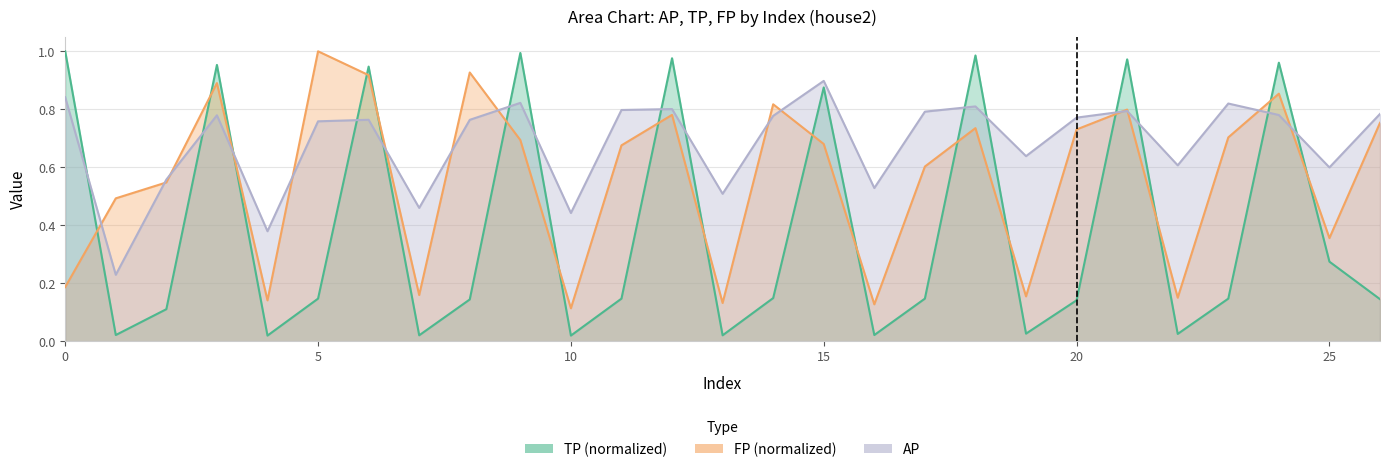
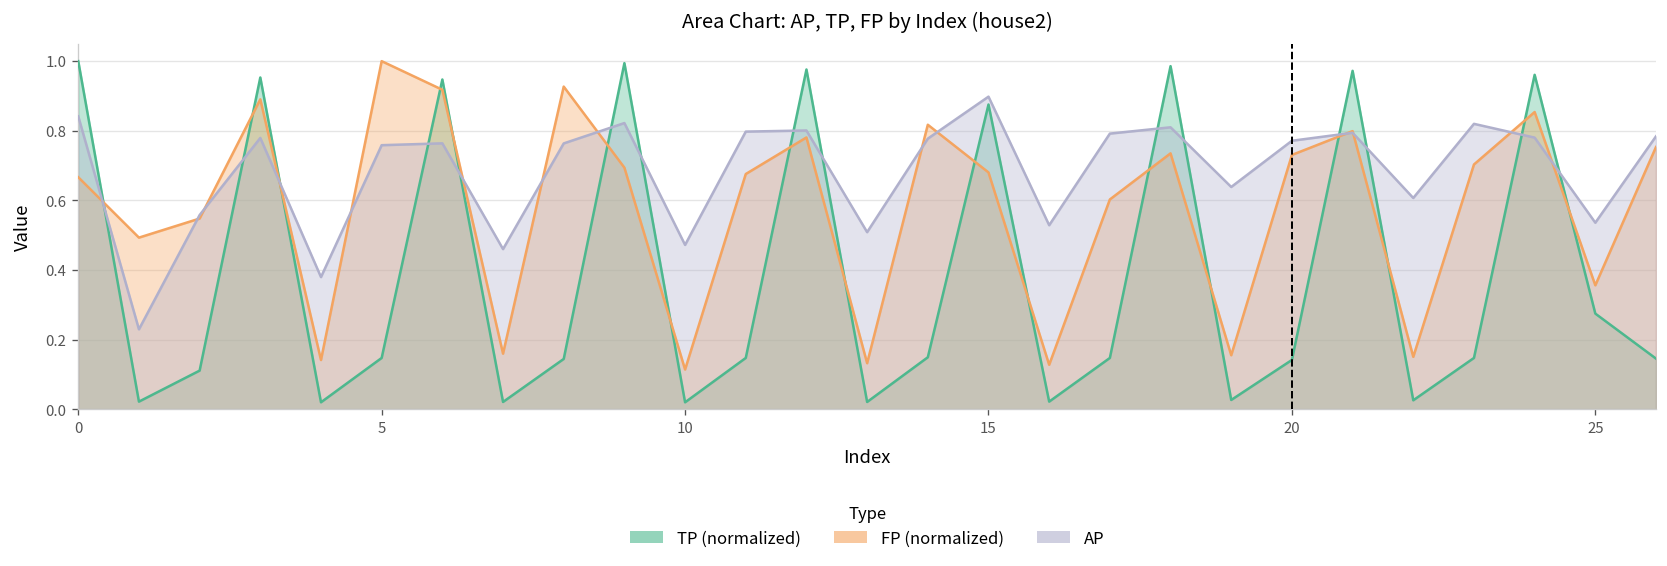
  {
    "TP (normalized)": {
      "0": 1.00,
      "5": 0.15,
      "10": 0.02,
      "15": 0.88,
      "20": 0.14,
      "25": 0.27
    },
    "FP (normalized)": {
-     "0": 0.19,
+     "0": 0.67,
      "5": 1.00,
      "10": 0.11,
      "15": 0.68,
      "20": 0.73,
      "25": 0.36
    },
    "AP": {
      "0": 0.84,
      "5": 0.76,
-     "10": 0.44,
+     "10": 0.47,
      "15": 0.90,
      "20": 0.77,
-     "25": 0.60
+     "25": 0.54
    }
  }
